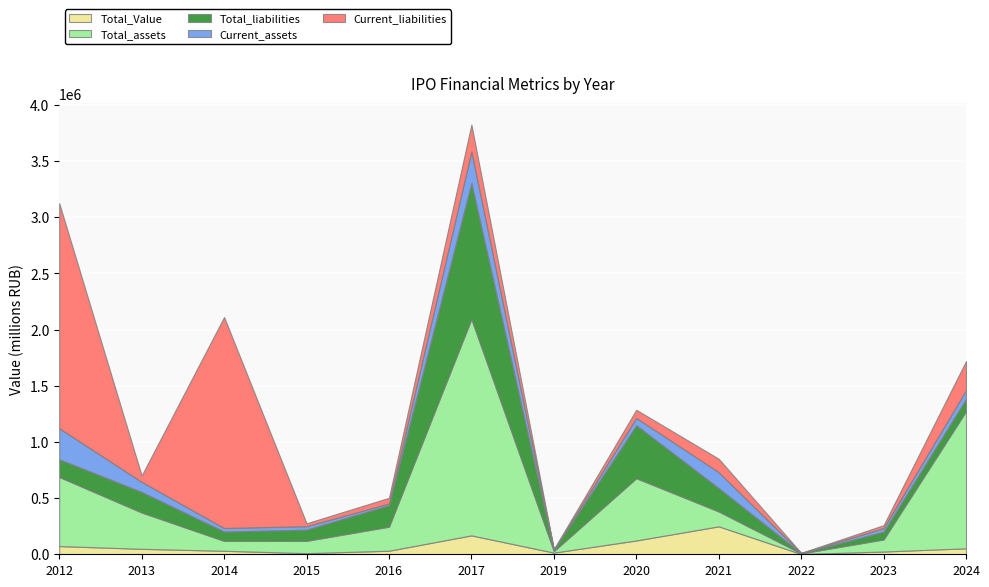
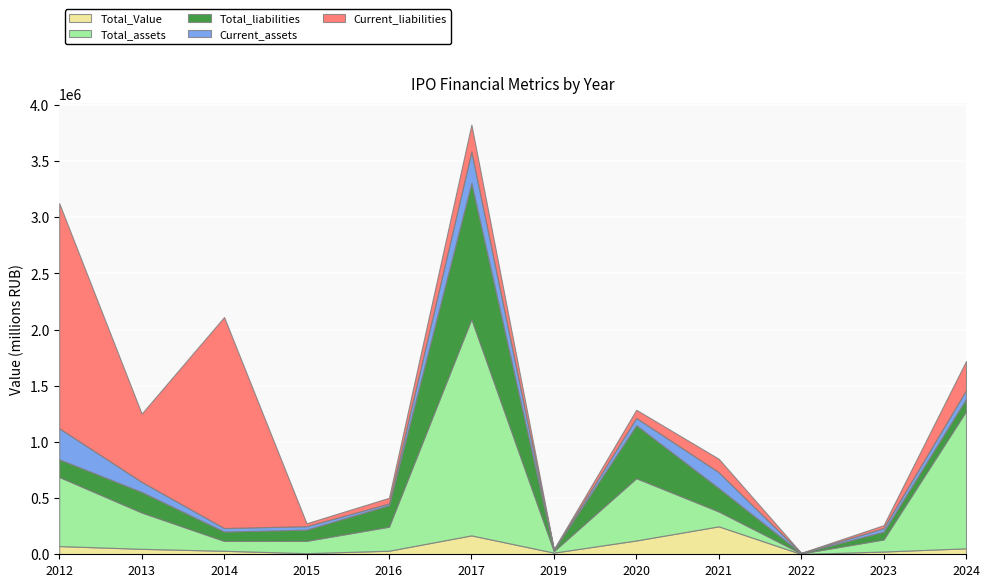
  {
    "Total_Value": {
      "2012": 70000,
      "2013": 50000,
      "2014": 30000,
      "2016": 30000,
      "2017": 170000,
      "2020": 120000,
      "2021": 250000,
      "2023": 20000,
      "2024": 50000
    },
    "Total_assets": {
      "2012": 620000,
      "2013": 320000,
      "2014": 90000,
      "2015": 110000,
      "2016": 210000,
      "2017": 1930000,
      "2020": 550000,
      "2021": 130000,
      "2023": 110000,
      "2024": 1220000
    },
    "Total_liabilities": {
      "2012": 160000,
      "2013": 180000,
      "2014": 80000,
      "2015": 100000,
      "2017": 1210000,
      "2020": 470000,
      "2021": 210000,
      "2023": 70000,
      "2024": 110000
    },
    "Current_assets": {
      "2012": 280000,
      "2013": 90000,
      "2014": 30000,
      "2015": 30000,
      "2017": 280000,
      "2020": 60000,
      "2021": 140000,
      "2023": 30000,
      "2024": 80000
    },
    "Current_liabilities": {
      "2012": 2000000,
-     "2013": 60000,
+     "2013": 610000,
      "2014": 1880000,
      "2015": 30000,
      "2016": 50000,
      "2017": 240000,
      "2020": 70000,
      "2021": 120000,
      "2023": 30000,
      "2024": 260000
    }
  }
